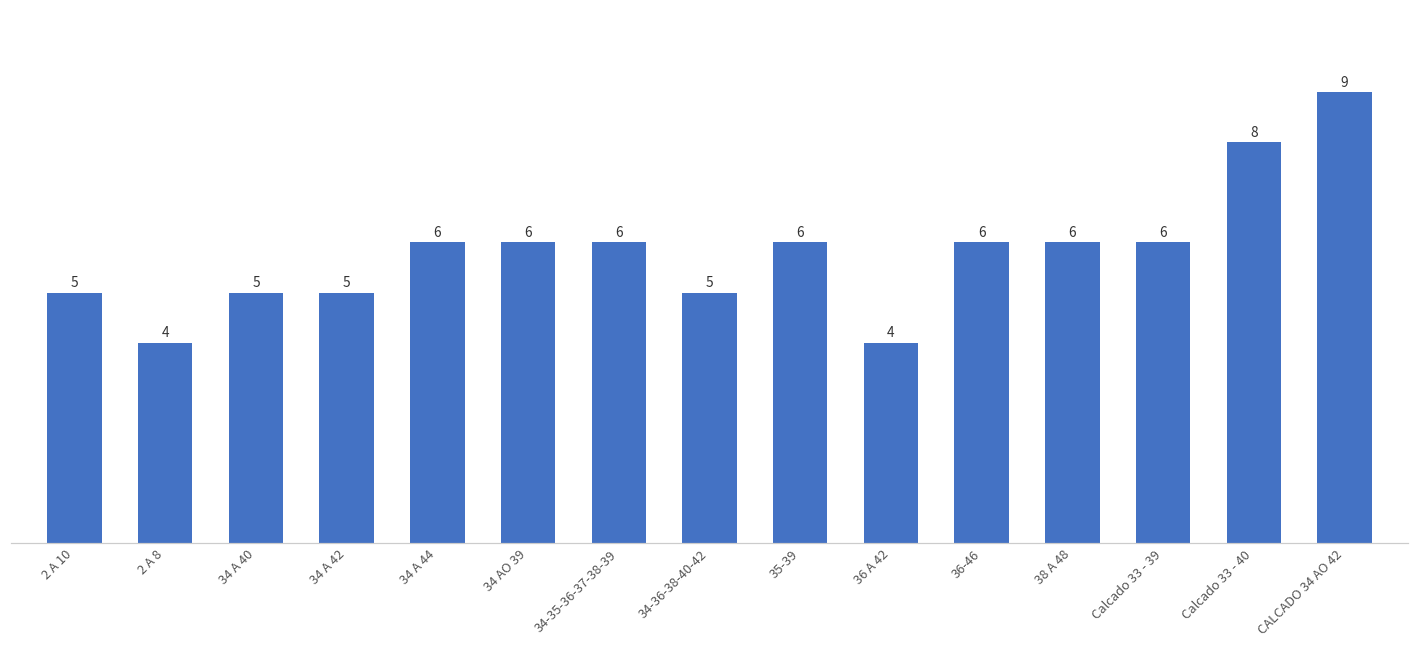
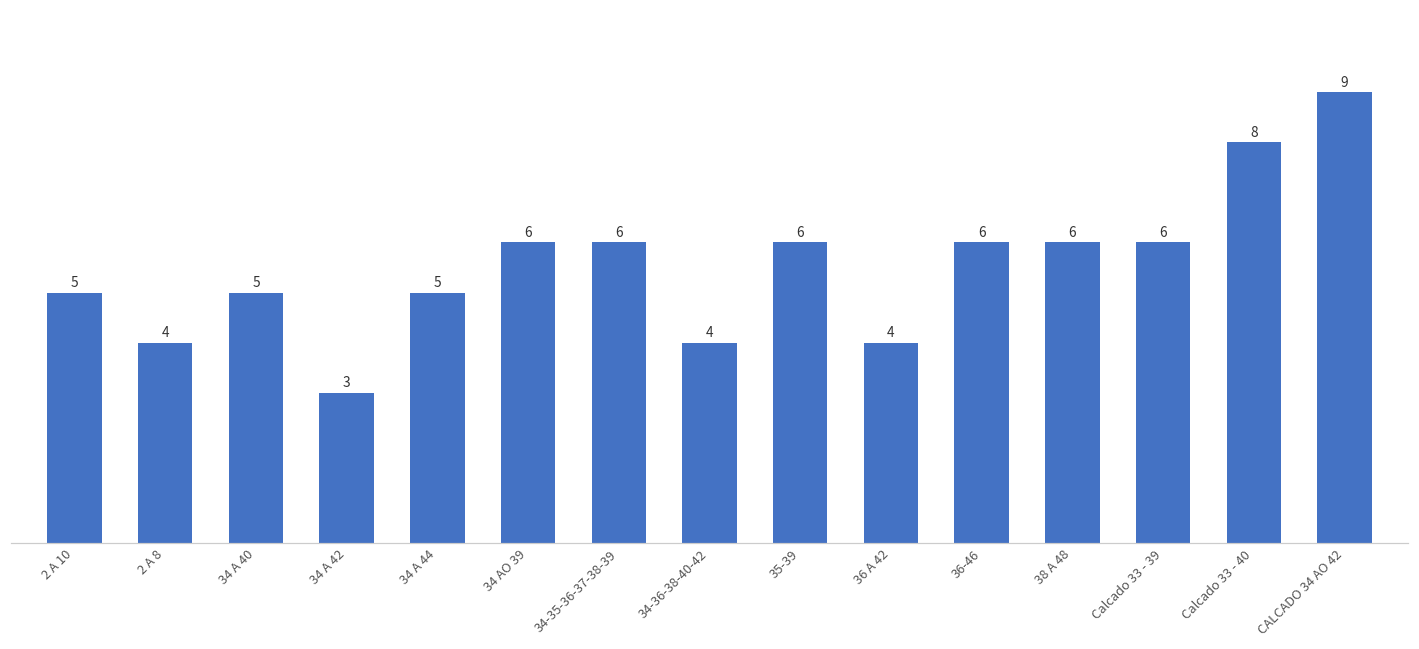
  {
    "2 A 10": 5,
    "2 A 8": 4,
    "34 A 40": 5,
-   "34 A 42": 5,
-   "34 A 44": 6,
+   "34 A 42": 3,
+   "34 A 44": 5,
    "34 AO 39": 6,
    "34-35-36-37-38-39": 6,
-   "34-36-38-40-42": 5,
+   "34-36-38-40-42": 4,
    "35-39": 6,
    "36 A 42": 4,
    "36-46": 6,
    "38 A 48": 6,
    "Calcado 33 - 39": 6,
    "Calcado 33 - 40": 8,
    "CALCADO 34 AO 42": 9
  }
